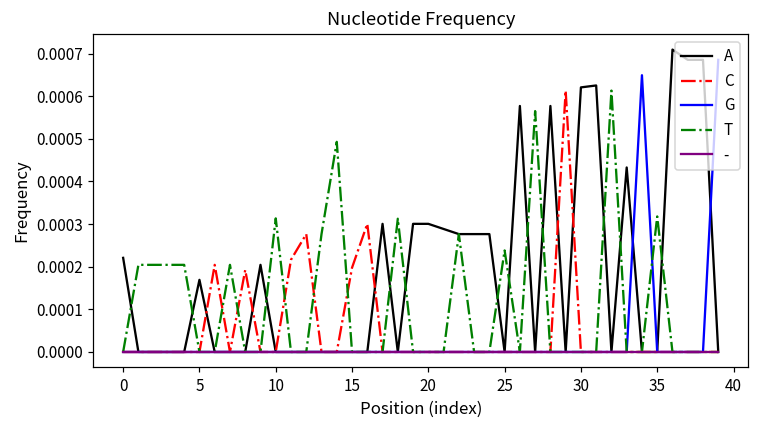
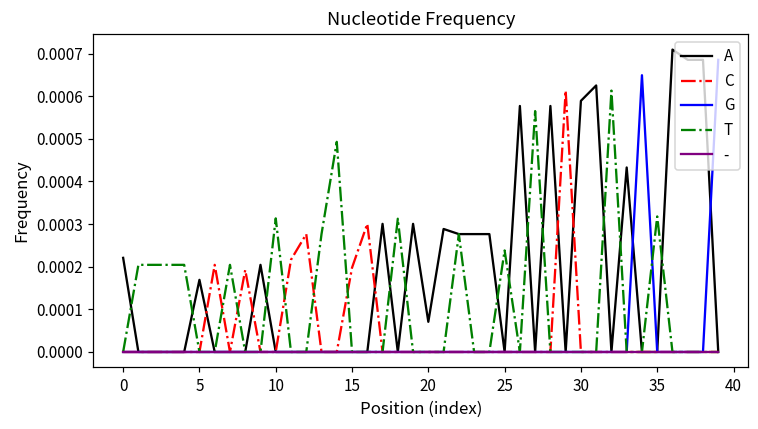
  {
    "A": {
      "0": 0.00022,
      "5": 0.00017,
-     "20": 0.00030,
-     "30": 0.00062
+     "20": 0.00007,
+     "30": 0.00059
    },
    "C": {
      "15": 0.00020
    },
    "T": {
      "10": 0.00031,
      "25": 0.00024,
      "35": 0.00032
    }
  }
